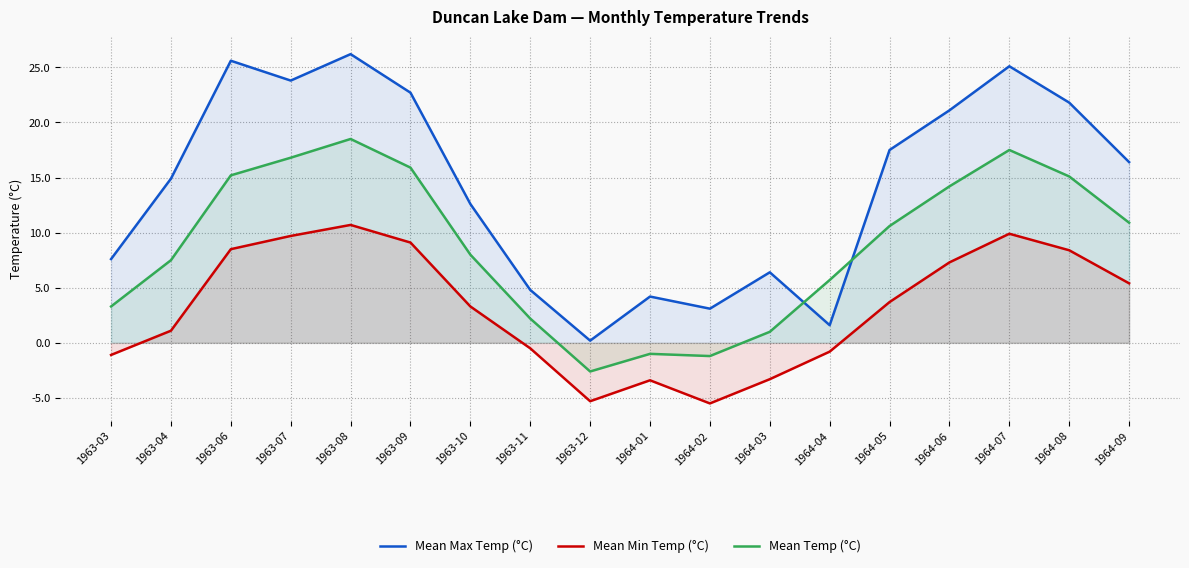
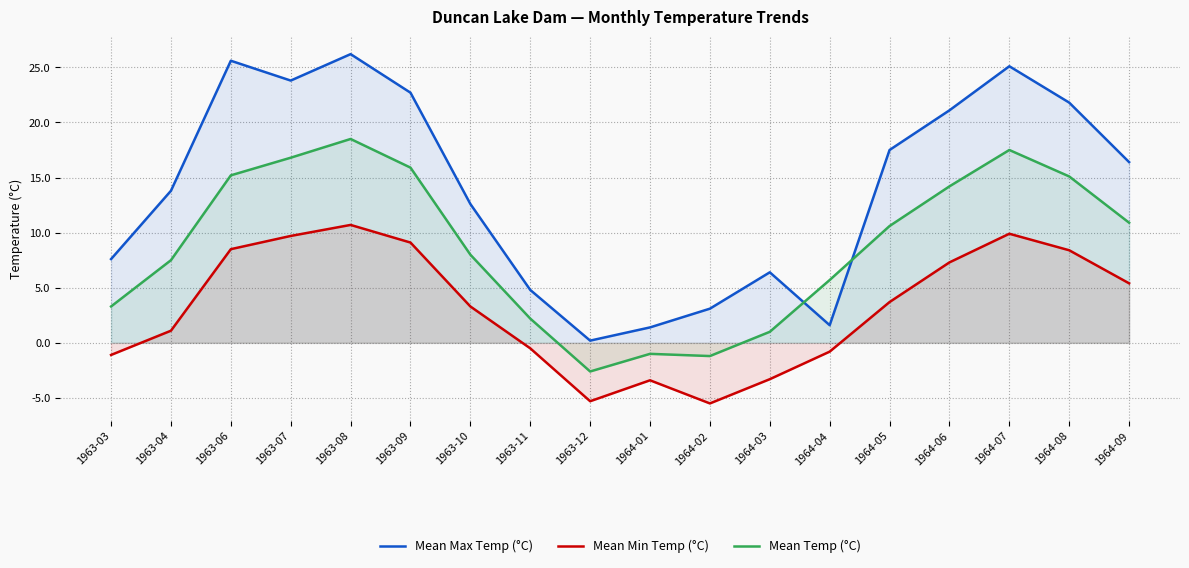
  {
    "Mean Max Temp (°C)": {
      "1963-03": 7.6,
-     "1963-04": 14.9,
+     "1963-04": 13.8,
      "1963-06": 25.6,
      "1963-07": 23.8,
      "1963-08": 26.2,
      "1963-09": 22.7,
      "1963-10": 12.6,
      "1963-11": 4.8,
-     "1964-01": 4.2,
+     "1964-01": 1.4,
      "1964-02": 3.1,
      "1964-03": 6.4,
      "1964-04": 1.6,
      "1964-05": 17.5,
      "1964-06": 21.1,
      "1964-07": 25.1,
      "1964-08": 21.8,
      "1964-09": 16.4
    }
  }
